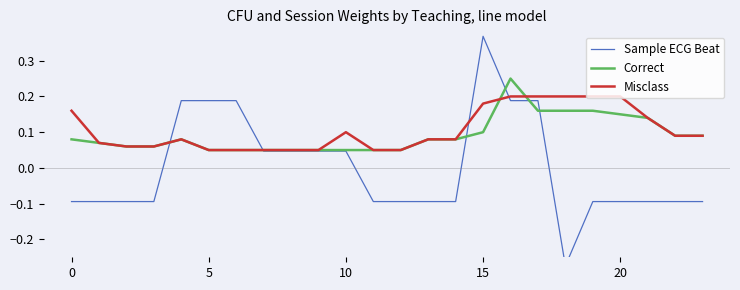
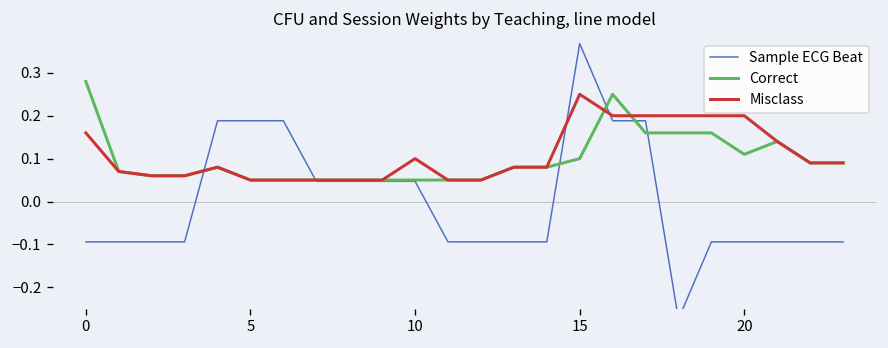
  {
    "Sample ECG Beat": {
      "0": -0.09,
      "5": 0.19,
      "15": 0.37,
      "20": -0.09
    },
    "Correct": {
-     "0": 0.08,
+     "0": 0.28,
      "15": 0.10,
-     "20": 0.15
+     "20": 0.11
    },
    "Misclass": {
      "0": 0.16,
      "10": 0.10,
-     "15": 0.18
+     "15": 0.25
    }
  }
